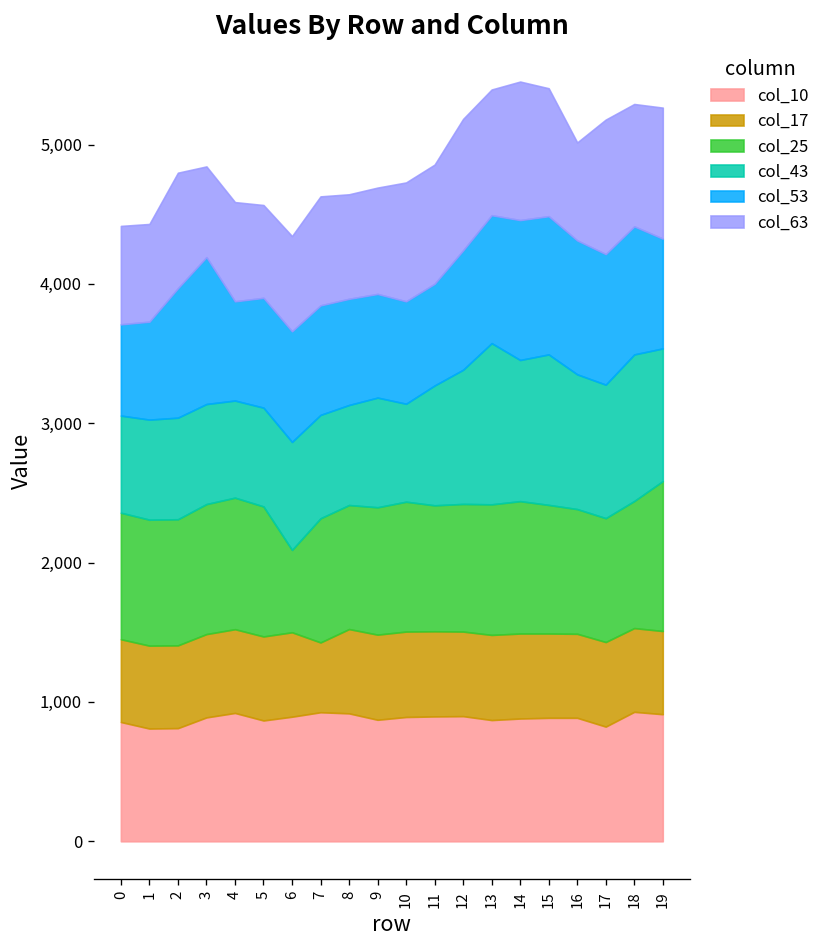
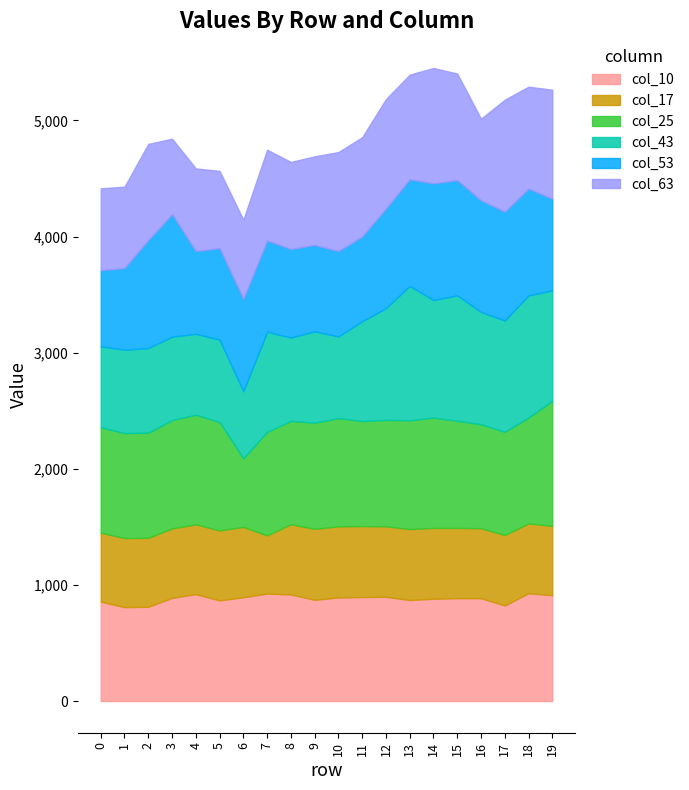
  {
    "col_10": {
      "0": "860",
      "1": "810",
      "2": "810",
      "3": "890",
      "4": "920",
      "5": "870",
      "6": "890",
      "7": "930",
      "8": "920",
      "9": "870",
      "10": "890",
      "11": "900",
      "12": "900",
      "13": "870",
      "14": "880",
      "15": "890",
      "16": "890",
      "17": "820",
      "18": "930",
      "19": "910"
    },
    "col_17": {
      "0": "590",
      "1": "600",
      "2": "590",
      "3": "600",
      "4": "600",
      "5": "600",
      "6": "610",
      "7": "500",
      "8": "610",
      "9": "610",
      "10": "610",
      "11": "610",
      "12": "610",
      "13": "610",
      "14": "610",
      "15": "610",
      "16": "600",
      "17": "610",
      "18": "600",
      "19": "600"
    },
    "col_25": {
      "0": "910",
      "1": "900",
      "2": "910",
      "3": "930",
      "4": "940",
      "5": "930",
      "6": "590",
      "7": "890",
      "8": "890",
      "9": "910",
      "10": "930",
      "11": "900",
      "12": "920",
      "13": "940",
      "14": "950",
      "15": "920",
      "16": "900",
      "17": "890",
      "18": "910",
      "19": "1,080"
    },
    "col_43": {
      "0": "700",
      "1": "720",
      "2": "730",
      "3": "720",
      "4": "700",
      "5": "710",
-     "6": "780",
-     "7": "740",
+     "6": "580",
+     "7": "860",
      "8": "720",
      "9": "790",
      "10": "700",
      "11": "860",
      "12": "960",
      "13": "1,160",
      "14": "1,010",
      "15": "1,080",
      "16": "970",
      "17": "960",
      "18": "1,050",
      "19": "950"
    },
    "col_53": {
      "0": "660",
      "1": "700",
      "2": "930",
      "3": "1,050",
      "4": "710",
      "5": "790",
      "6": "790",
      "7": "790",
      "8": "760",
      "9": "740",
      "10": "740",
      "11": "730",
      "12": "860",
      "13": "920",
      "14": "1,000",
      "15": "990",
      "16": "960",
      "17": "940",
      "18": "920",
      "19": "790"
    },
    "col_63": {
      "0": "710",
      "1": "700",
      "2": "830",
      "3": "650",
      "4": "710",
      "5": "670",
      "6": "680",
      "7": "780",
      "8": "750",
      "9": "760",
      "10": "850",
      "11": "860",
      "12": "940",
      "13": "900",
      "14": "990",
      "15": "920",
      "16": "700",
      "17": "970",
      "18": "880",
      "19": "940"
    }
  }
